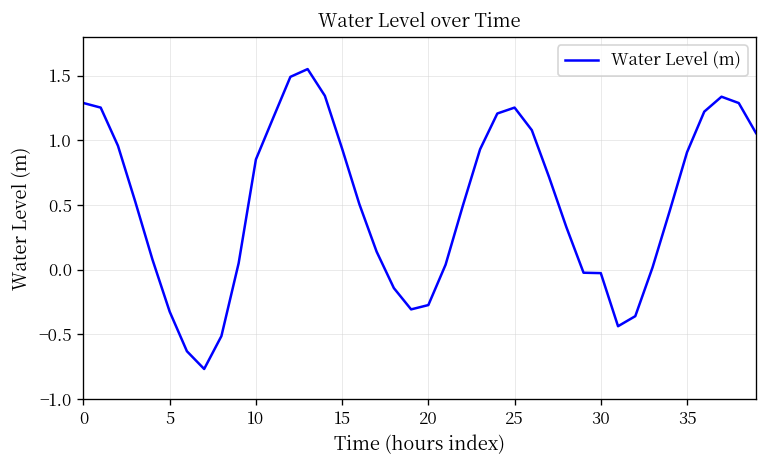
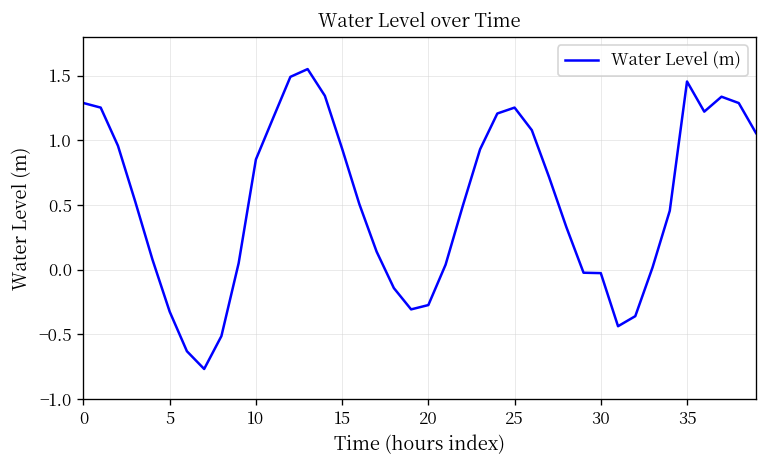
  {
    "0": 1.29,
    "5": -0.32,
    "10": 0.85,
    "15": 0.93,
    "20": -0.27,
    "25": 1.25,
    "30": -0.03,
-   "35": 0.91
+   "35": 1.45
  }
